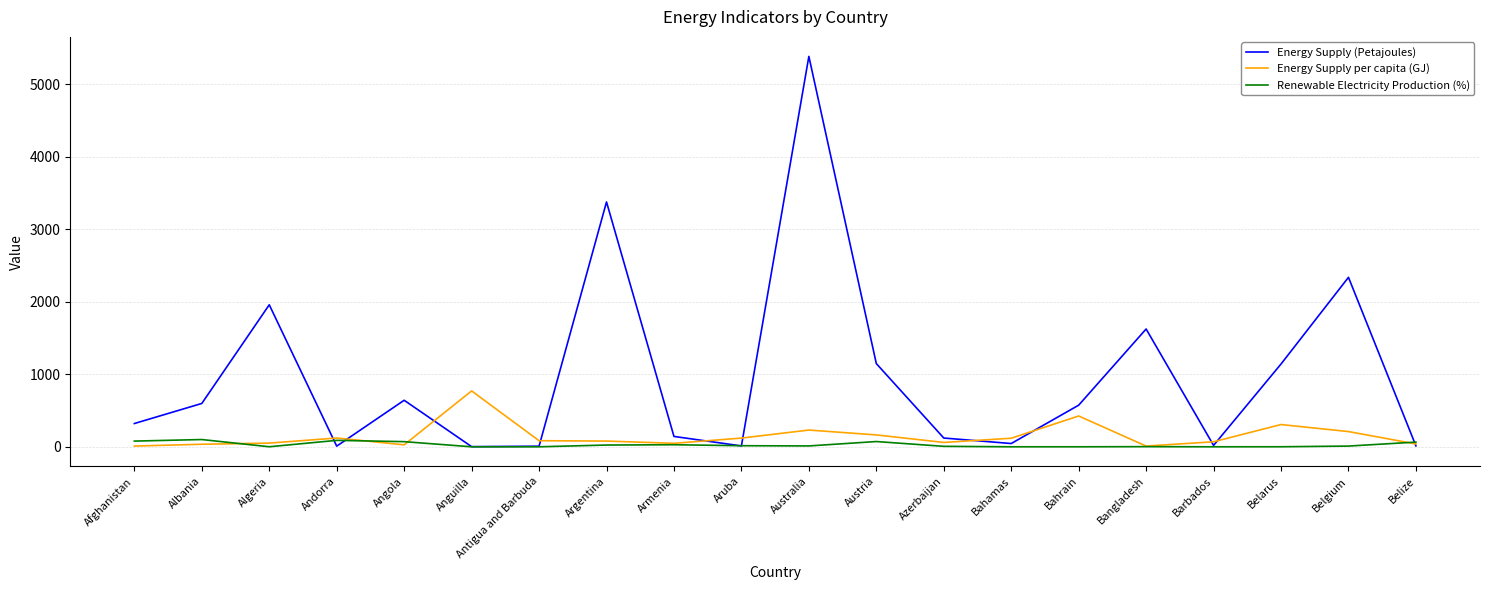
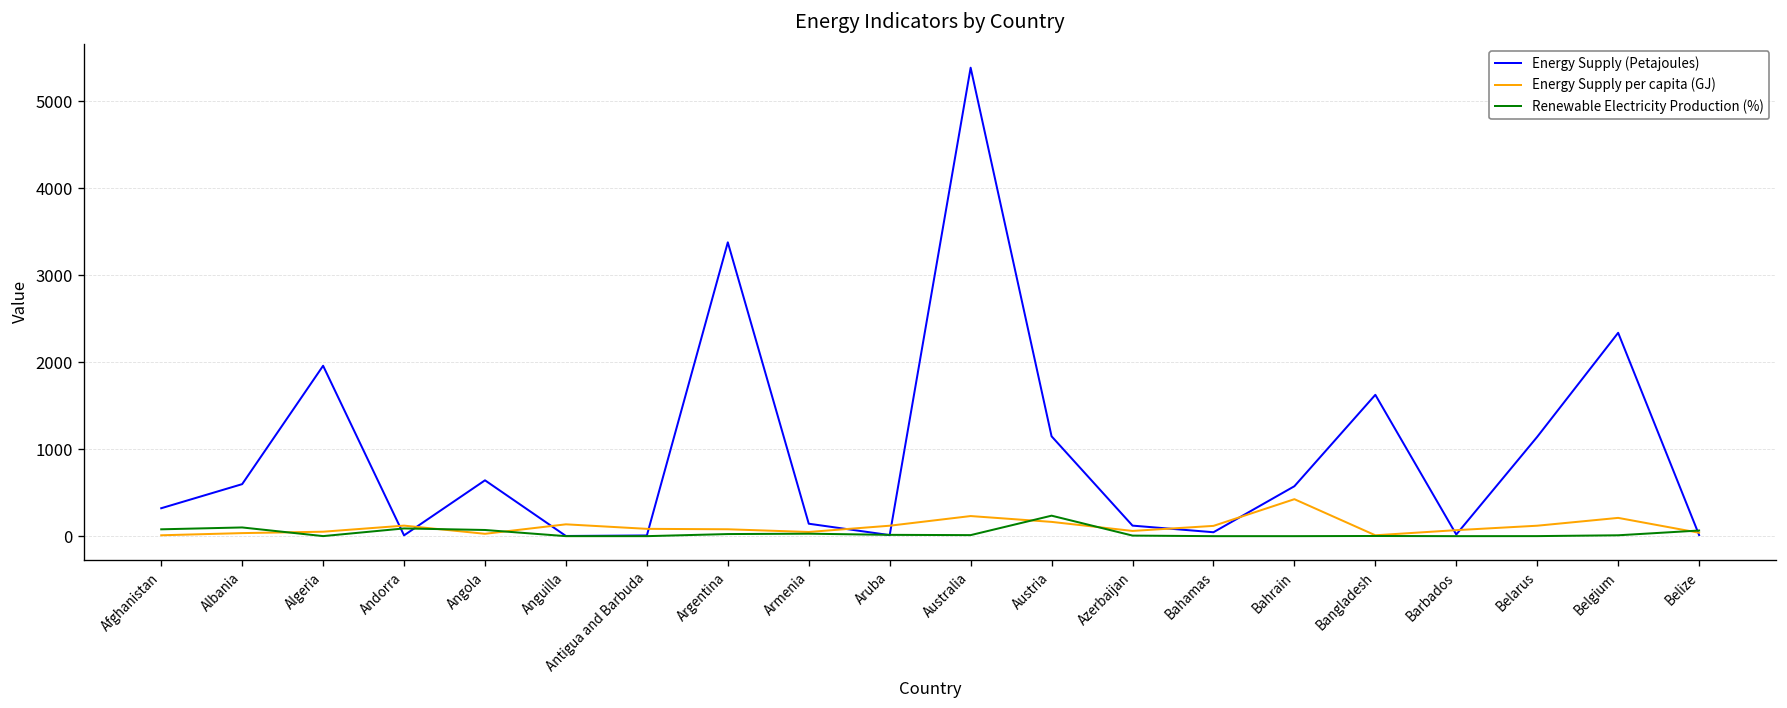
  {
    "Energy Supply (Petajoules)": {
      "Afghanistan": 300,
      "Albania": 600,
      "Algeria": 2000,
      "Andorra": 0,
      "Angola": 600,
      "Argentina": 3400,
      "Armenia": 100,
      "Australia": 5400,
      "Austria": 1100,
      "Azerbaijan": 100,
      "Bahamas": 0,
      "Bahrain": 600,
      "Bangladesh": 1600,
      "Belarus": 1100,
      "Belgium": 2300
    },
    "Energy Supply per capita (GJ)": {
      "Afghanistan": 0,
      "Albania": 0,
      "Algeria": 100,
      "Angola": 0,
-     "Anguilla": 800,
+     "Anguilla": 100,
      "Antigua and Barbuda": 100,
      "Argentina": 100,
      "Aruba": 100,
      "Australia": 200,
      "Austria": 200,
      "Azerbaijan": 100,
      "Bahamas": 100,
      "Bahrain": 400,
      "Barbados": 100,
-     "Belarus": 300,
+     "Belarus": 100,
      "Belgium": 200
    },
    "Renewable Electricity Production (%)": {
      "Afghanistan": 100,
      "Albania": 100,
      "Algeria": 0,
      "Angola": 100,
      "Argentina": 0,
      "Australia": 0,
-     "Austria": 100,
+     "Austria": 200,
      "Azerbaijan": 0,
      "Bahamas": 0,
      "Bahrain": 0,
      "Belarus": 0,
      "Belgium": 0
    }
  }
